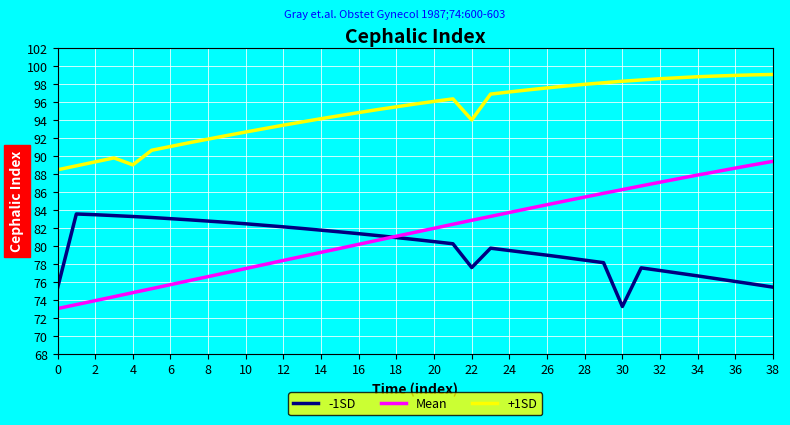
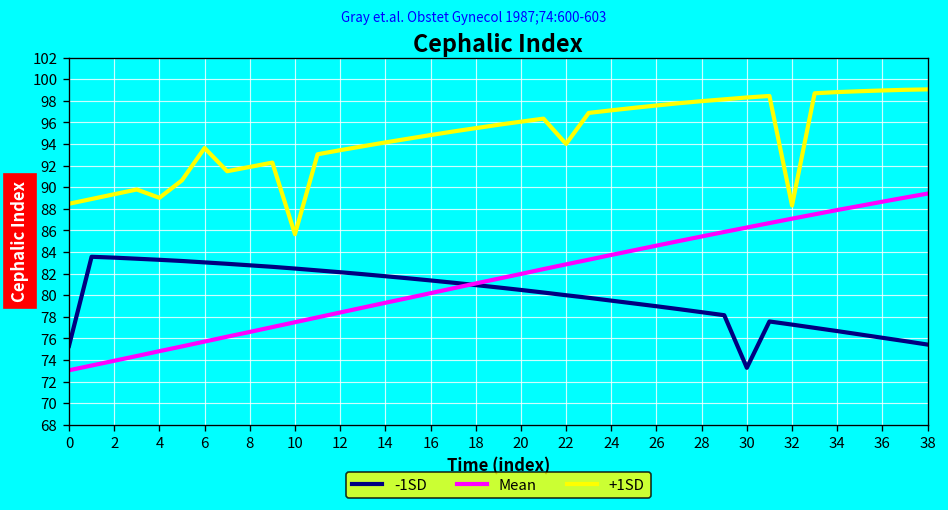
  {
    "-1SD": {
      "0": 75,
      "2": 83,
      "4": 83,
      "6": 83,
      "8": 83,
      "10": 82,
      "12": 82,
      "14": 82,
      "16": 81,
      "20": 80,
-     "22": 78,
+     "22": 80,
      "24": 79,
      "26": 79,
      "28": 78,
      "30": 73,
      "32": 77,
      "34": 77,
      "36": 76,
      "38": 75
    },
    "Mean": {
      "0": 73,
      "2": 74,
      "4": 75,
      "6": 76,
      "8": 77,
      "10": 77,
      "12": 78,
      "14": 79,
      "16": 80,
      "20": 82,
      "22": 83,
      "24": 84,
      "26": 85,
      "28": 85,
      "30": 86,
      "32": 87,
      "34": 88,
      "36": 89,
      "38": 89
    },
    "+1SD": {
      "0": 88,
      "2": 89,
      "4": 89,
-     "6": 91,
+     "6": 94,
      "8": 92,
-     "10": 93,
+     "10": 86,
      "12": 93,
      "14": 94,
      "16": 95,
      "18": 95,
      "20": 96,
      "22": 94,
      "24": 97,
      "26": 98,
      "28": 98,
      "30": 98,
-     "32": 99,
+     "32": 88,
      "34": 99,
      "36": 99,
      "38": 99
    }
  }
